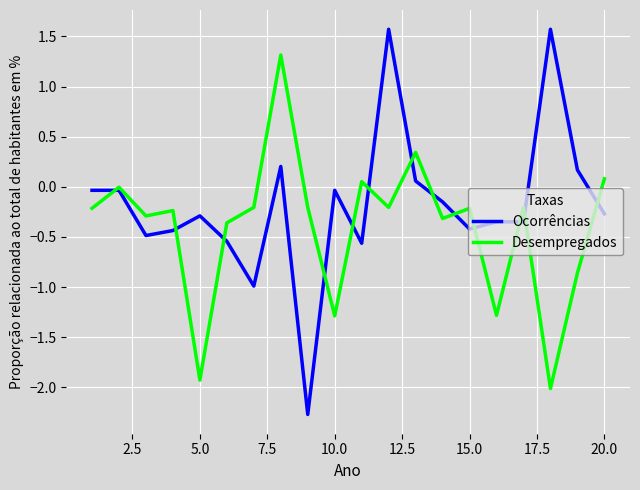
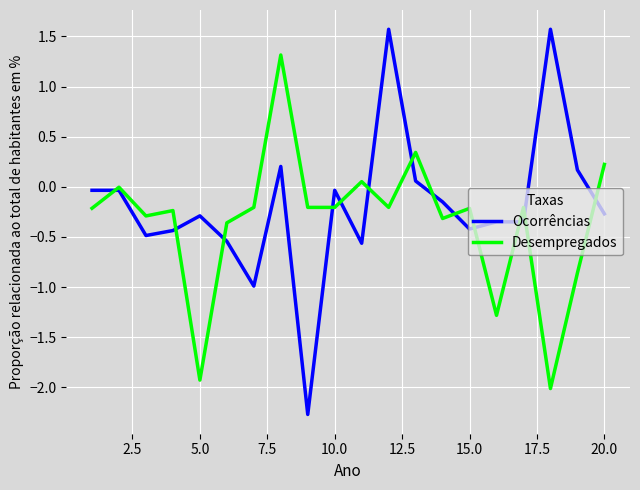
  {
    "Ocorrências": {
      "5.0": -0.29,
      "10.0": -0.03
    },
    "Desempregados": {
      "5.0": -1.93,
-     "10.0": -1.29,
-     "20.0": 0.08
+     "10.0": -0.21,
+     "20.0": 0.22
    }
  }
